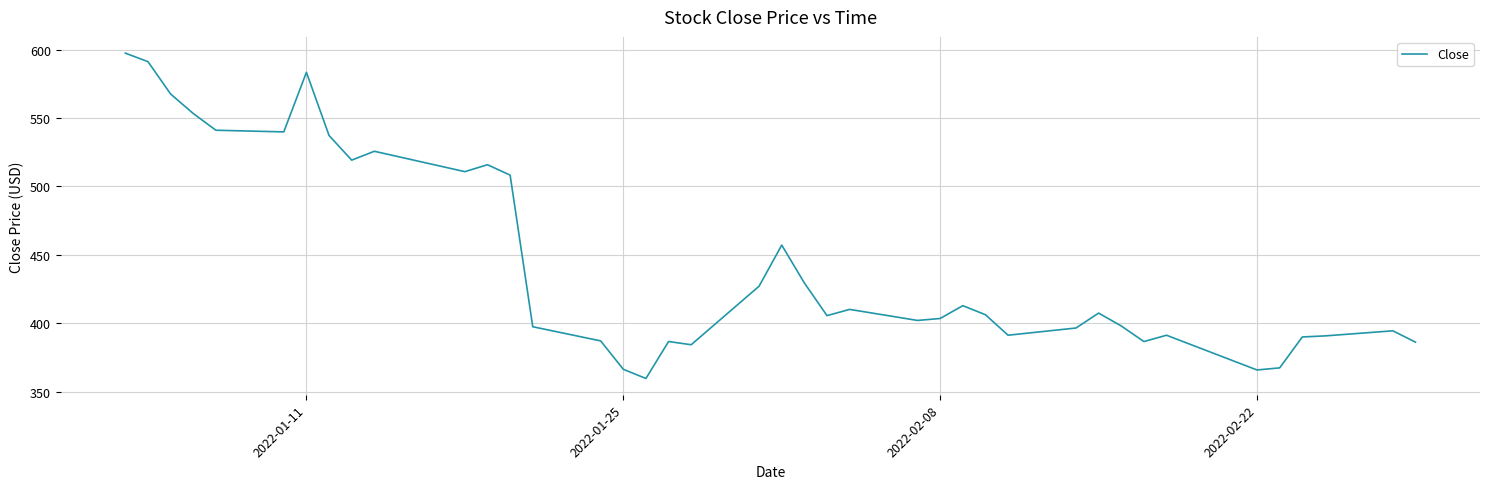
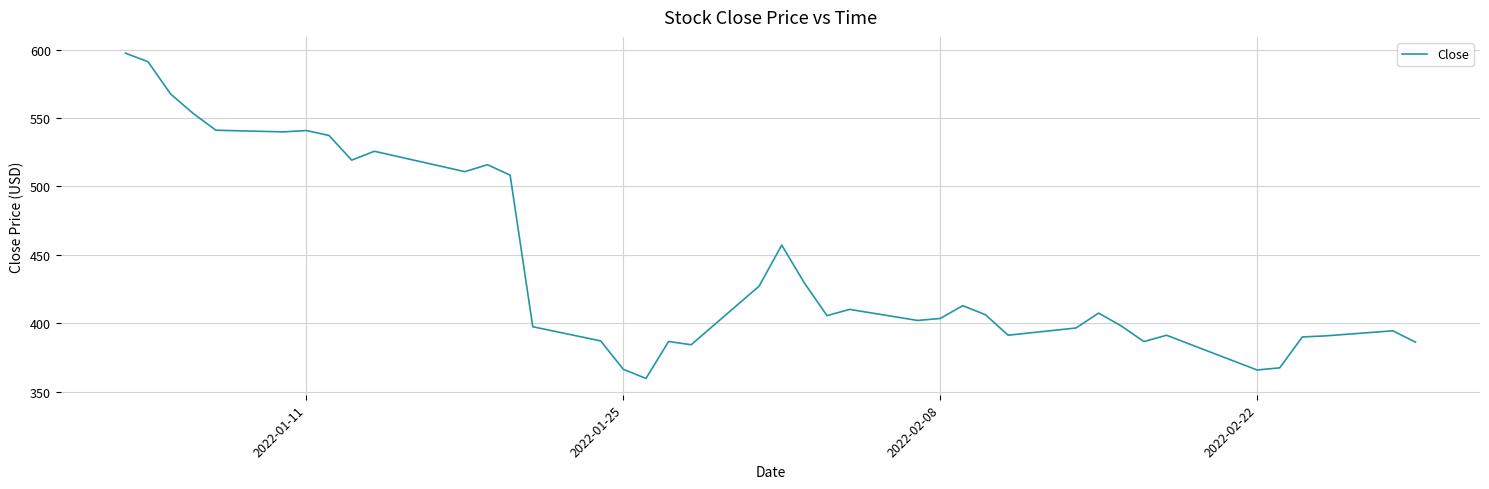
  {
-   "2022-01-11": 583,
+   "2022-01-11": 541,
    "2022-01-25": 366,
    "2022-02-08": 404,
    "2022-02-22": 366
  }
